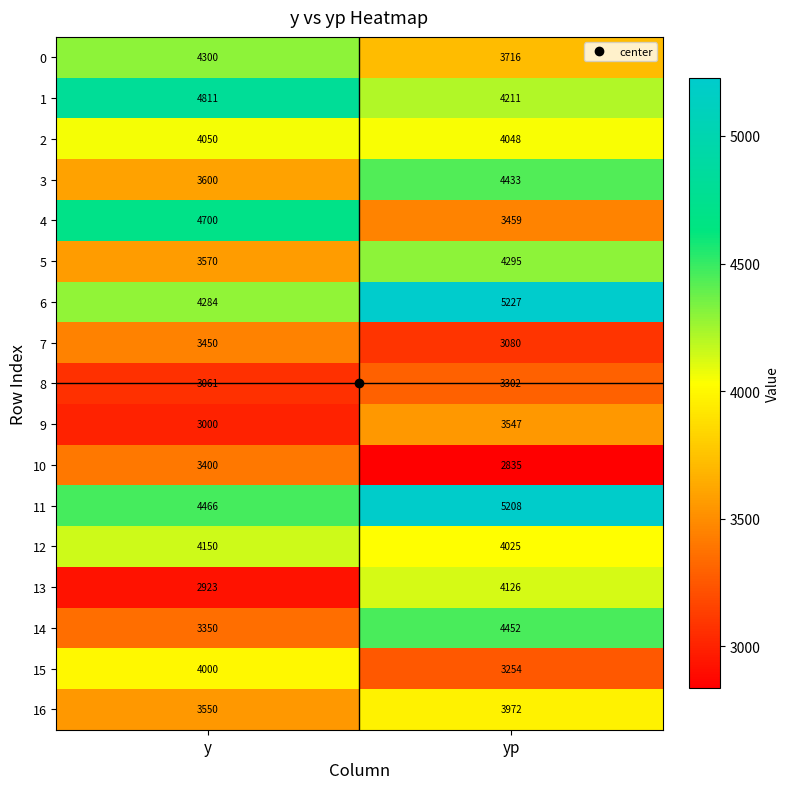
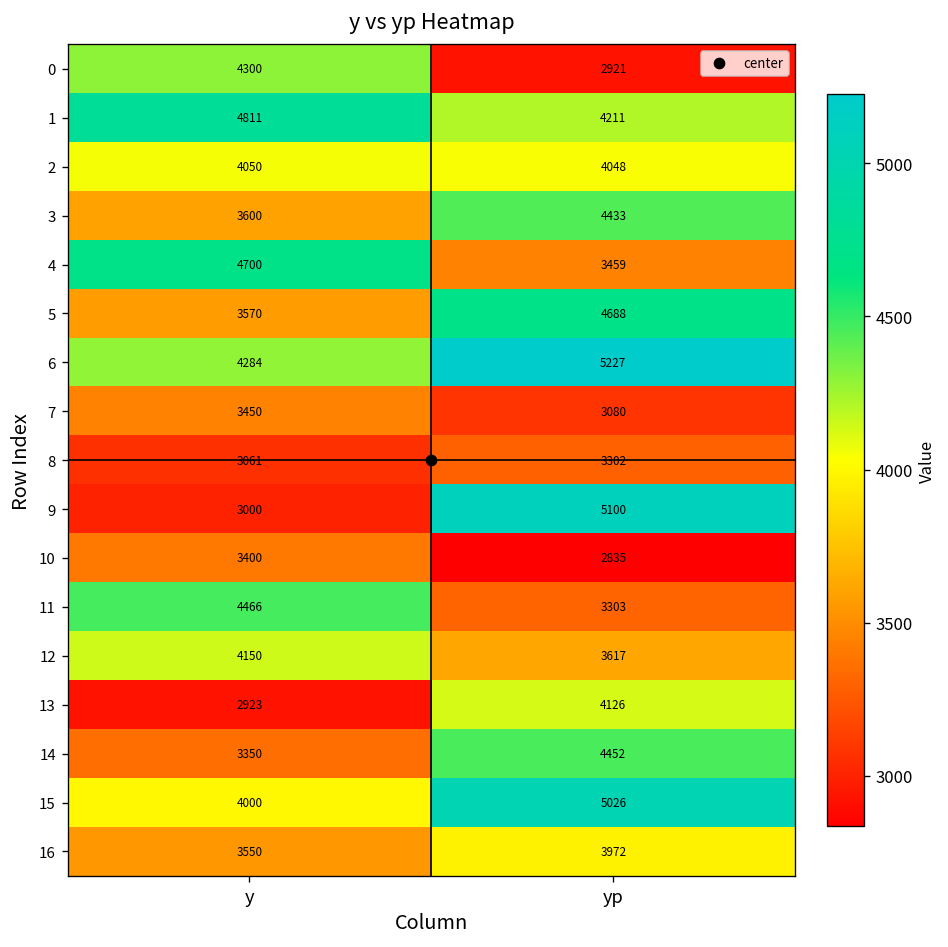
  {
    "0": {
      "y": 4300,
-     "yp": 3716
+     "yp": 2921
    },
    "1": {
      "y": 4811,
      "yp": 4211
    },
    "2": {
      "y": 4050,
      "yp": 4048
    },
    "3": {
      "y": 3600,
      "yp": 4433
    },
    "4": {
      "y": 4700,
      "yp": 3459
    },
    "5": {
      "y": 3570,
-     "yp": 4295
+     "yp": 4688
    },
    "6": {
      "y": 4284,
      "yp": 5227
    },
    "7": {
      "y": 3450,
      "yp": 3080
    },
    "8": {
      "y": 3061,
      "yp": 3302
    },
    "9": {
      "y": 3000,
-     "yp": 3547
+     "yp": 5100
    },
    "10": {
      "y": 3400,
      "yp": 2835
    },
    "11": {
      "y": 4466,
-     "yp": 5208
+     "yp": 3303
    },
    "12": {
      "y": 4150,
-     "yp": 4025
+     "yp": 3617
    },
    "13": {
      "y": 2923,
      "yp": 4126
    },
    "14": {
      "y": 3350,
      "yp": 4452
    },
    "15": {
      "y": 4000,
-     "yp": 3254
+     "yp": 5026
    },
    "16": {
      "y": 3550,
      "yp": 3972
    }
  }
